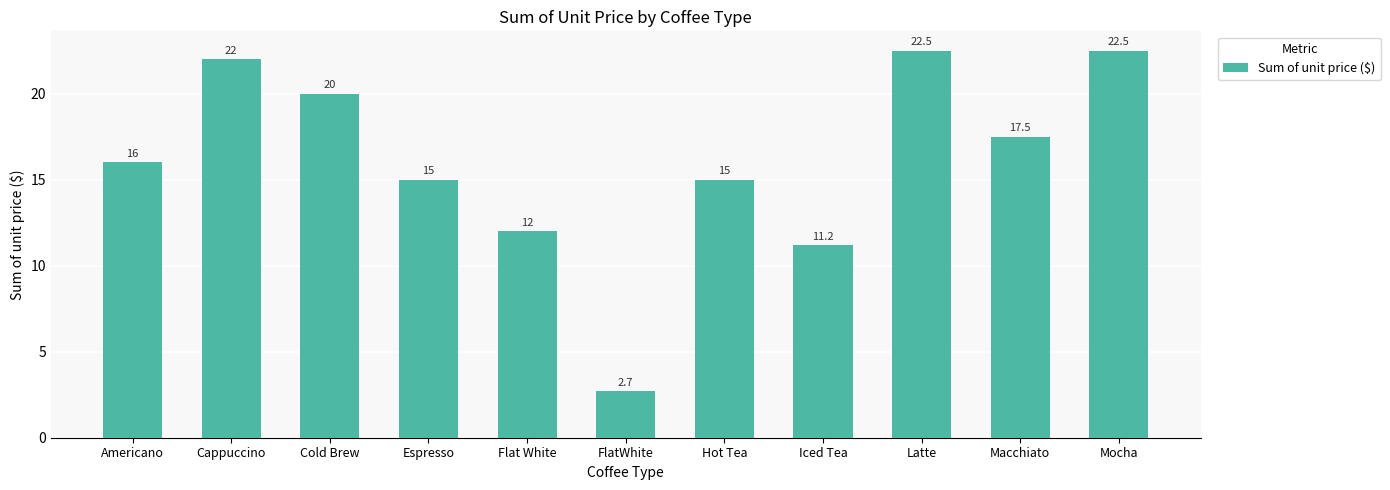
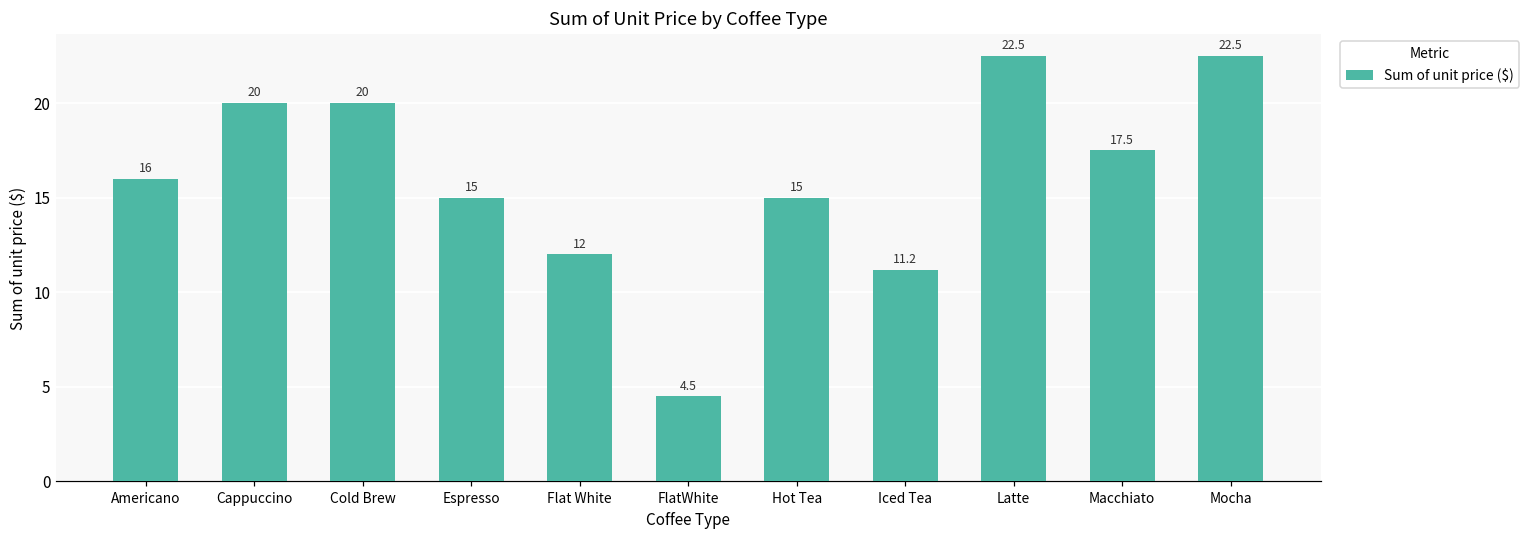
  {
    "Americano": 16,
-   "Cappuccino": 22,
+   "Cappuccino": 20,
    "Cold Brew": 20,
    "Espresso": 15,
    "Flat White": 12,
-   "FlatWhite": 2.7,
+   "FlatWhite": 4.5,
    "Hot Tea": 15,
    "Iced Tea": 11.2,
    "Latte": 22.5,
    "Macchiato": 17.5,
    "Mocha": 22.5
  }
